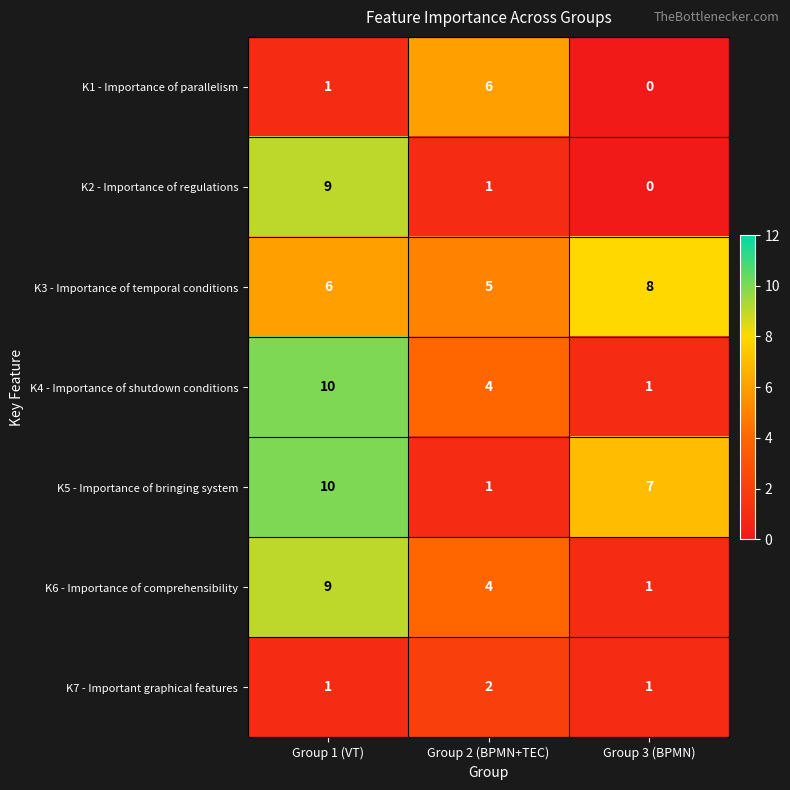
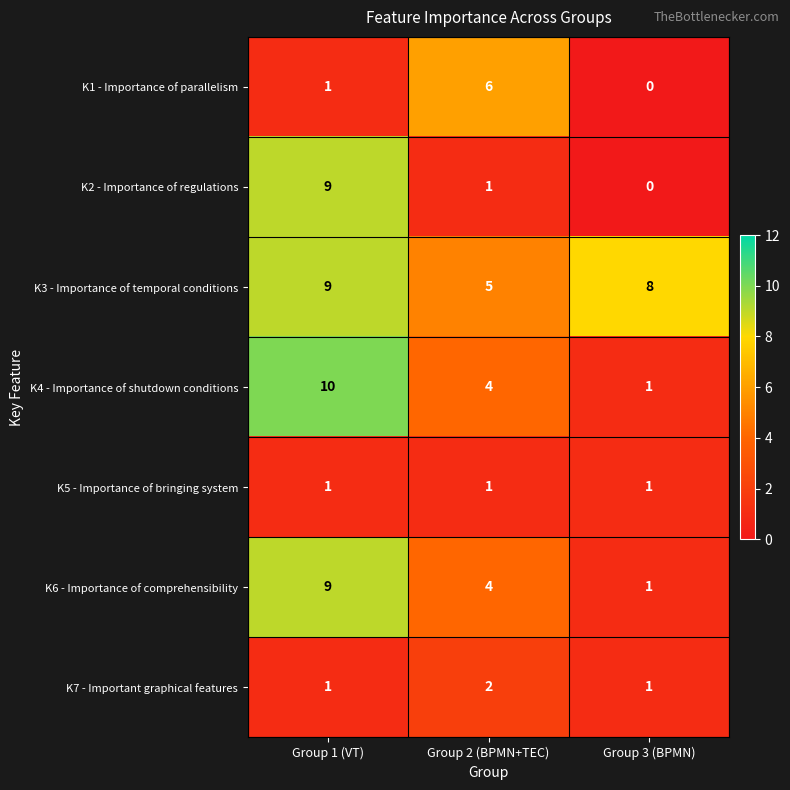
  {
    "K1 - Importance of parallelism": {
      "Group 1 (VT)": 1,
      "Group 2 (BPMN+TEC)": 6,
      "Group 3 (BPMN)": 0
    },
    "K2 - Importance of regulations": {
      "Group 1 (VT)": 9,
      "Group 2 (BPMN+TEC)": 1,
      "Group 3 (BPMN)": 0
    },
    "K3 - Importance of temporal conditions": {
-     "Group 1 (VT)": 6,
+     "Group 1 (VT)": 9,
      "Group 2 (BPMN+TEC)": 5,
      "Group 3 (BPMN)": 8
    },
    "K4 - Importance of shutdown conditions": {
      "Group 1 (VT)": 10,
      "Group 2 (BPMN+TEC)": 4,
      "Group 3 (BPMN)": 1
    },
    "K5 - Importance of bringing system": {
-     "Group 1 (VT)": 10,
+     "Group 1 (VT)": 1,
      "Group 2 (BPMN+TEC)": 1,
-     "Group 3 (BPMN)": 7
+     "Group 3 (BPMN)": 1
    },
    "K6 - Importance of comprehensibility": {
      "Group 1 (VT)": 9,
      "Group 2 (BPMN+TEC)": 4,
      "Group 3 (BPMN)": 1
    },
    "K7 - Important graphical features": {
      "Group 1 (VT)": 1,
      "Group 2 (BPMN+TEC)": 2,
      "Group 3 (BPMN)": 1
    }
  }
